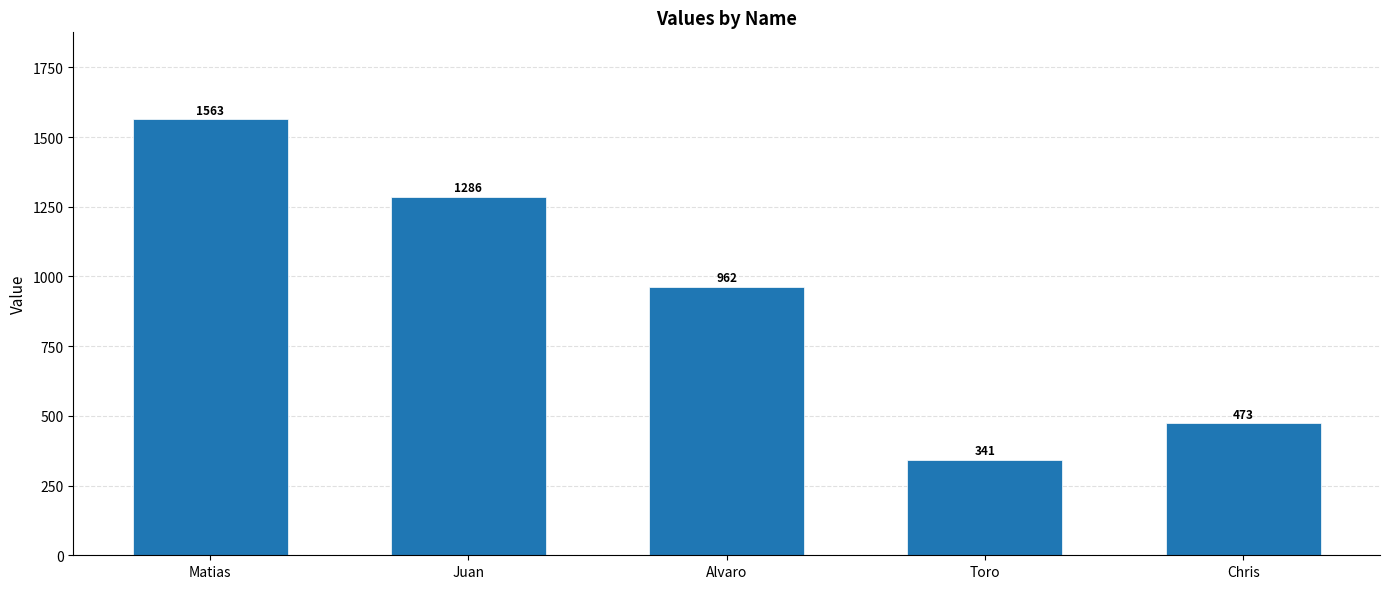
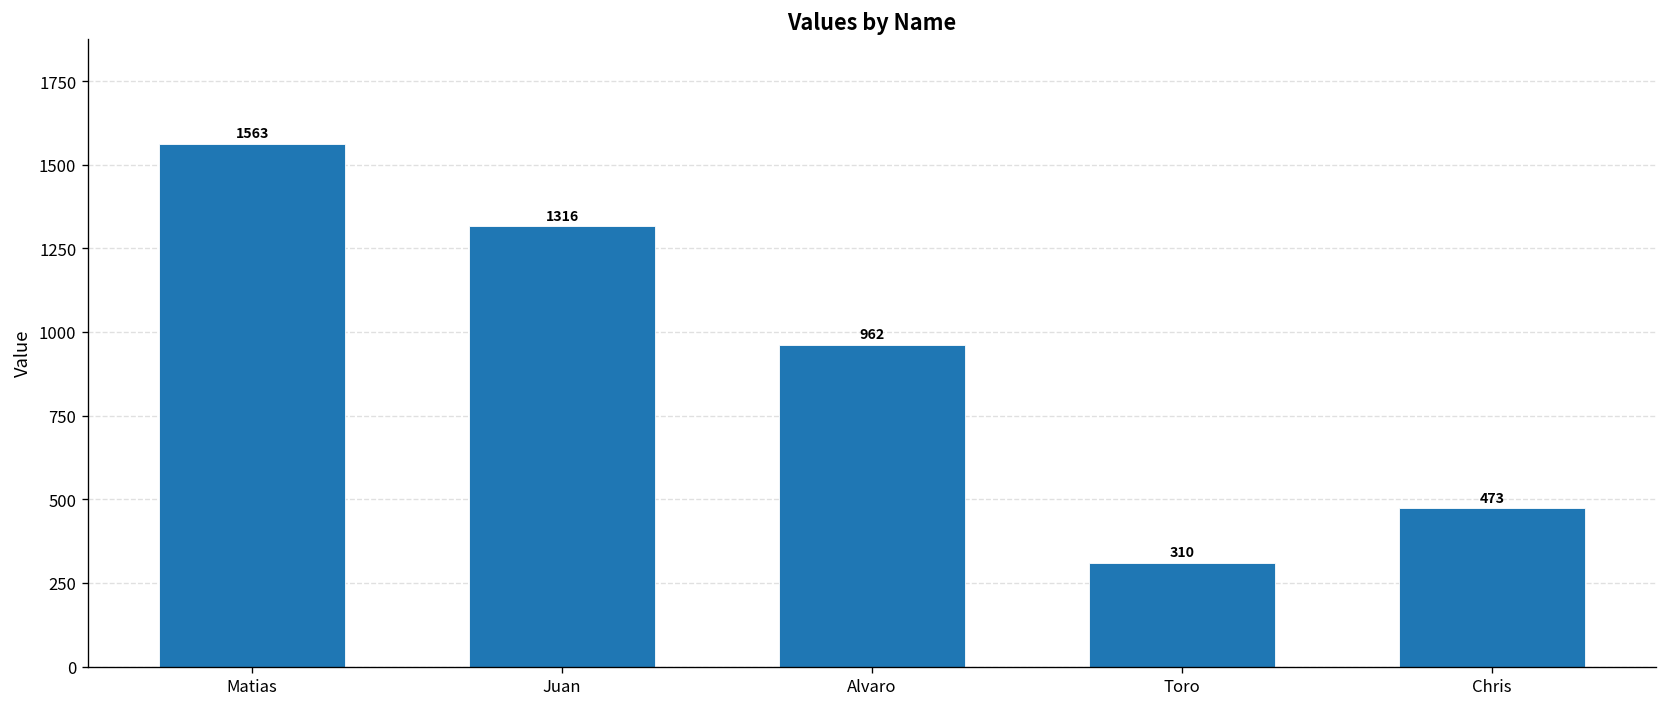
  {
    "Matias": 1563,
-   "Juan": 1286,
+   "Juan": 1316,
    "Alvaro": 962,
-   "Toro": 341,
+   "Toro": 310,
    "Chris": 473
  }
